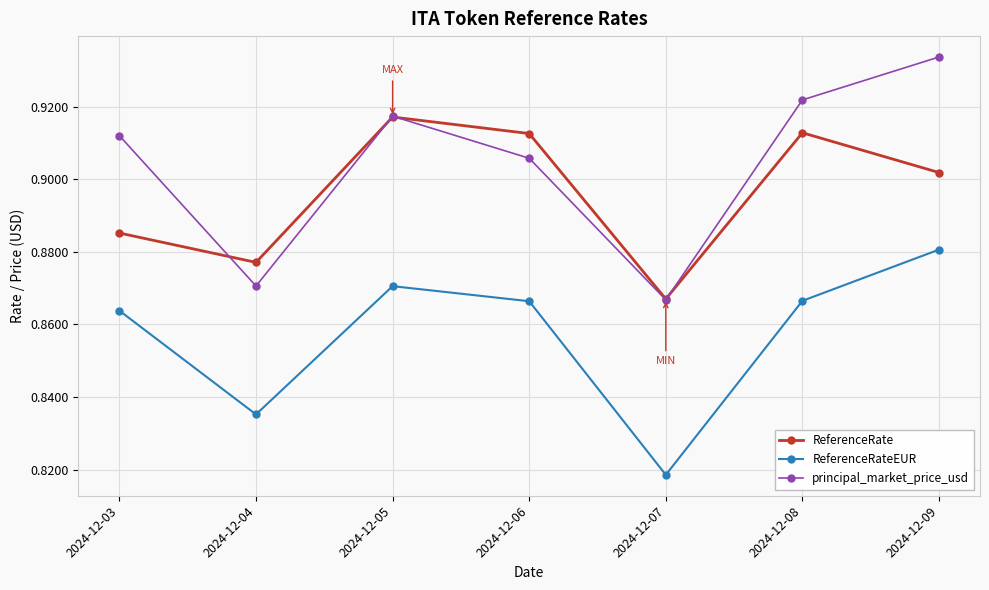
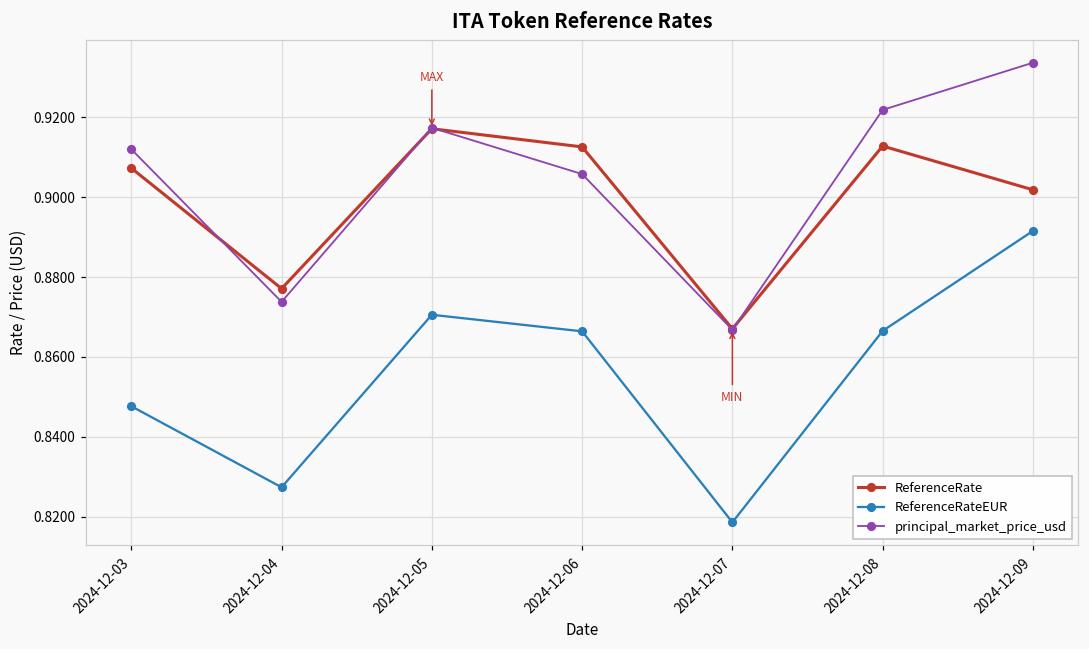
  {
    "ReferenceRate": {
-     "2024-12-03": 0.885,
+     "2024-12-03": 0.907,
      "2024-12-04": 0.877,
      "2024-12-06": 0.913,
      "2024-12-08": 0.913,
      "2024-12-09": 0.902
    },
    "ReferenceRateEUR": {
-     "2024-12-03": 0.864,
-     "2024-12-04": 0.835,
+     "2024-12-03": 0.848,
+     "2024-12-04": 0.827,
      "2024-12-05": 0.871,
      "2024-12-06": 0.866,
      "2024-12-07": 0.819,
      "2024-12-08": 0.867,
-     "2024-12-09": 0.881
+     "2024-12-09": 0.892
    },
    "principal_market_price_usd": {
      "2024-12-03": 0.912,
-     "2024-12-04": 0.871,
+     "2024-12-04": 0.874,
      "2024-12-06": 0.906,
      "2024-12-08": 0.922,
      "2024-12-09": 0.934
    }
  }
